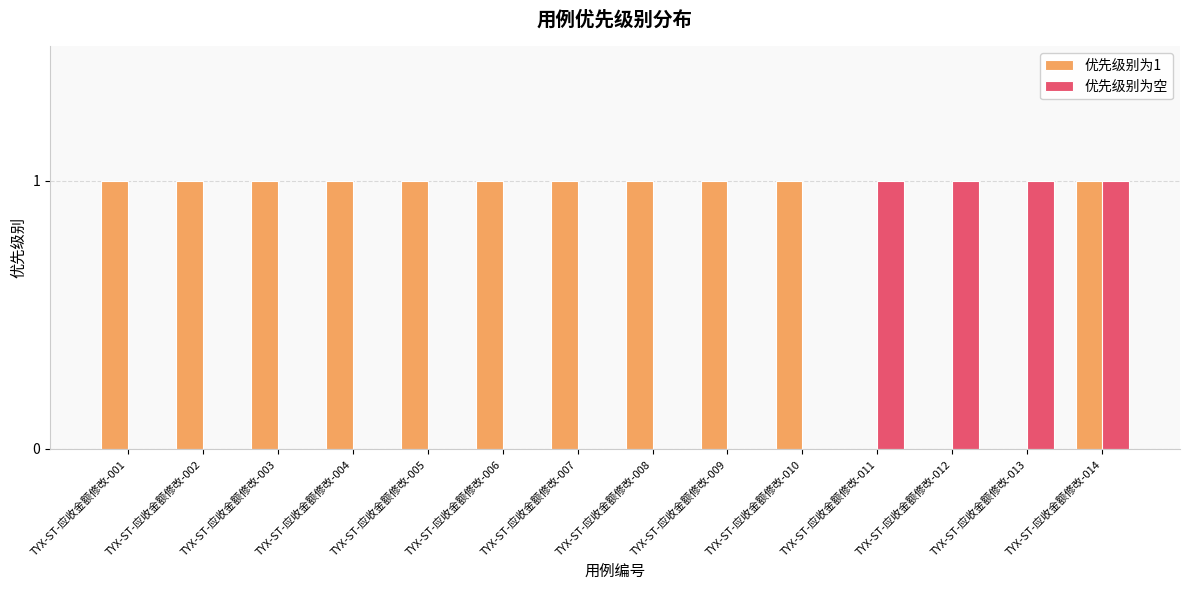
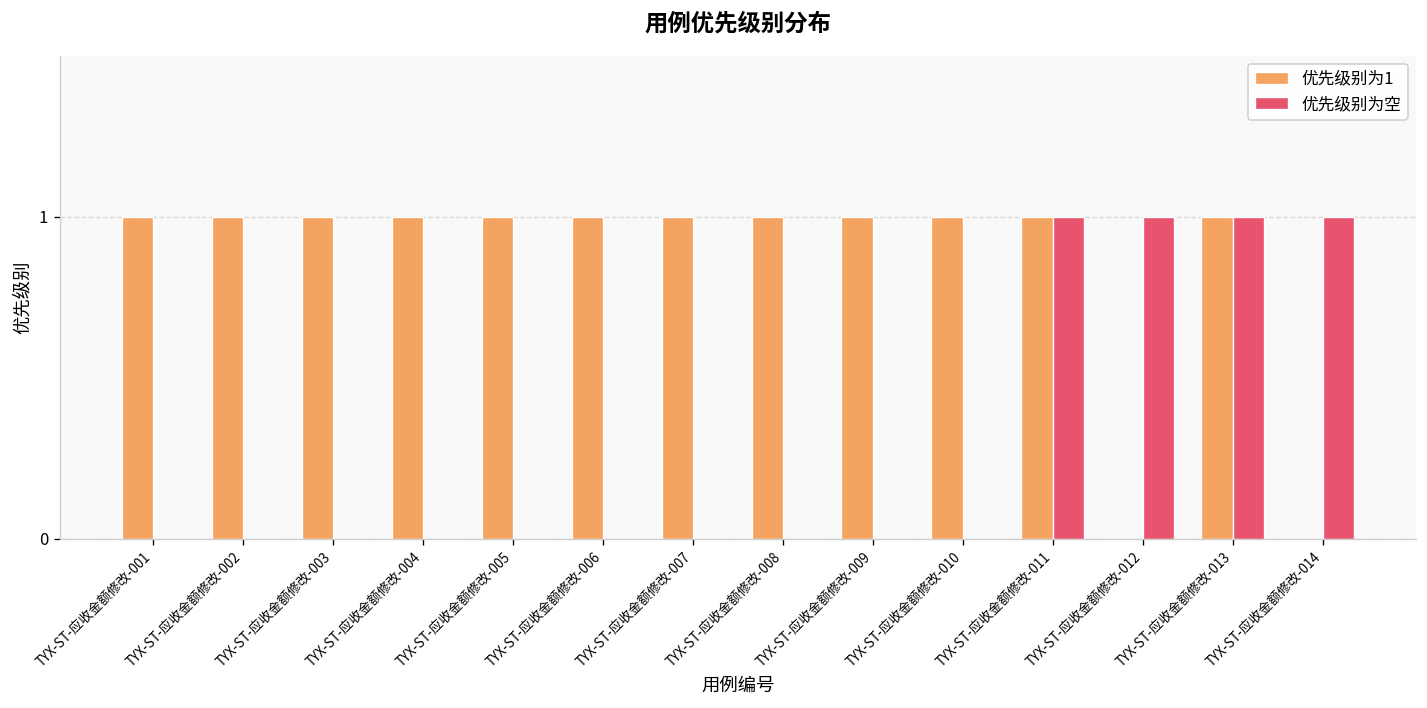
  {
    "优先级别为1": {
      "TYX-ST-应收金额修改-001": 1,
      "TYX-ST-应收金额修改-002": 1,
      "TYX-ST-应收金额修改-003": 1,
      "TYX-ST-应收金额修改-004": 1,
      "TYX-ST-应收金额修改-005": 1,
      "TYX-ST-应收金额修改-006": 1,
      "TYX-ST-应收金额修改-007": 1,
      "TYX-ST-应收金额修改-008": 1,
      "TYX-ST-应收金额修改-009": 1,
      "TYX-ST-应收金额修改-010": 1,
-     "TYX-ST-应收金额修改-011": 0,
+     "TYX-ST-应收金额修改-011": 1,
      "TYX-ST-应收金额修改-012": 0,
-     "TYX-ST-应收金额修改-013": 0,
-     "TYX-ST-应收金额修改-014": 1
+     "TYX-ST-应收金额修改-013": 1,
+     "TYX-ST-应收金额修改-014": 0
    },
    "优先级别为空": {
      "TYX-ST-应收金额修改-001": 0,
      "TYX-ST-应收金额修改-002": 0,
      "TYX-ST-应收金额修改-003": 0,
      "TYX-ST-应收金额修改-004": 0,
      "TYX-ST-应收金额修改-005": 0,
      "TYX-ST-应收金额修改-006": 0,
      "TYX-ST-应收金额修改-007": 0,
      "TYX-ST-应收金额修改-008": 0,
      "TYX-ST-应收金额修改-009": 0,
      "TYX-ST-应收金额修改-010": 0,
      "TYX-ST-应收金额修改-011": 1,
      "TYX-ST-应收金额修改-012": 1,
      "TYX-ST-应收金额修改-013": 1,
      "TYX-ST-应收金额修改-014": 1
    }
  }
